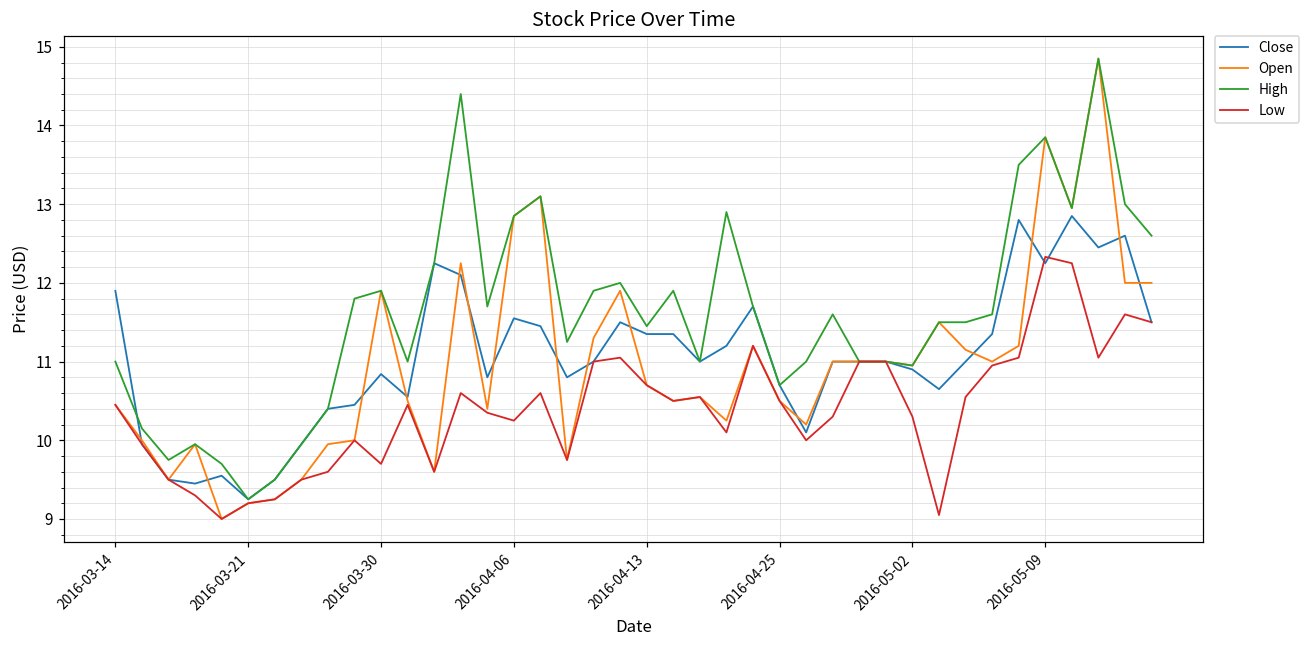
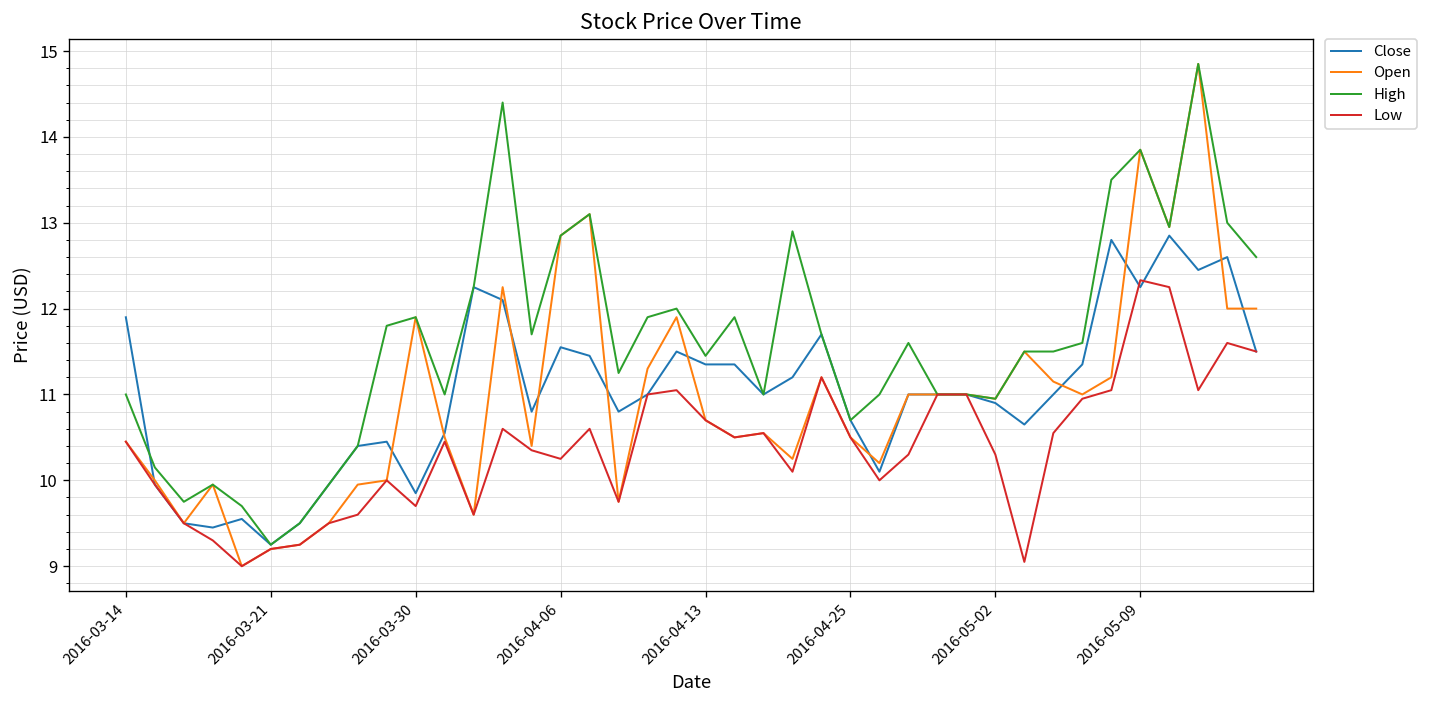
  {
    "Close": {
      "2016-03-14": 11.9,
-     "2016-03-30": 10.8,
+     "2016-03-30": 9.9,
      "2016-04-06": 11.6,
      "2016-04-13": 11.4,
      "2016-05-02": 10.9,
      "2016-05-09": 12.3
    },
    "High": {
      "2016-03-14": 11.0,
      "2016-04-13": 11.4
    },
    "Low": {
      "2016-03-30": 9.7,
      "2016-04-06": 10.3,
      "2016-05-02": 10.3,
      "2016-05-09": 12.3
    }
  }
